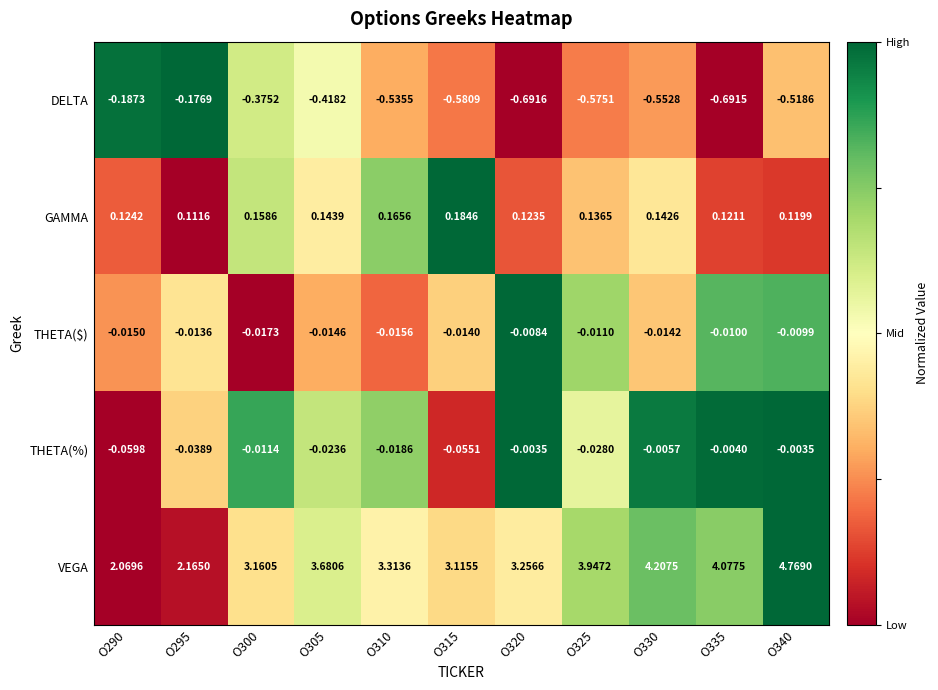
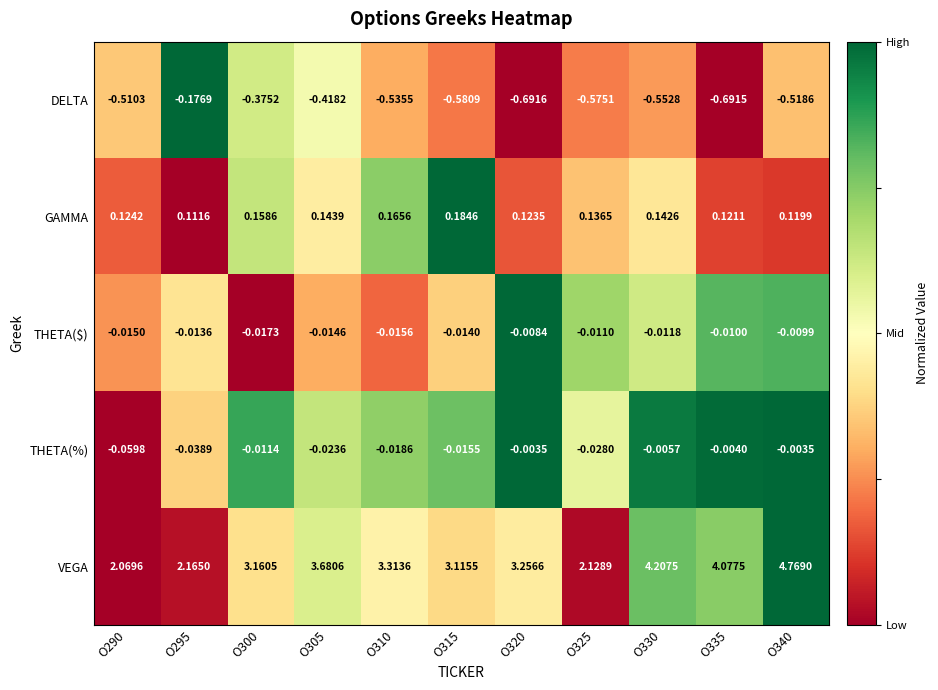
  {
    "DELTA": {
-     "O290": -0.1873,
+     "O290": -0.5103,
      "O295": -0.1769,
      "O300": -0.3752,
      "O305": -0.4182,
      "O310": -0.5355,
      "O315": -0.5809,
      "O320": -0.6916,
      "O325": -0.5751,
      "O330": -0.5528,
      "O335": -0.6915,
      "O340": -0.5186
    },
    "GAMMA": {
      "O290": 0.1242,
      "O295": 0.1116,
      "O300": 0.1586,
      "O305": 0.1439,
      "O310": 0.1656,
      "O315": 0.1846,
      "O320": 0.1235,
      "O325": 0.1365,
      "O330": 0.1426,
      "O335": 0.1211,
      "O340": 0.1199
    },
    "THETA($)": {
      "O290": -0.0150,
      "O295": -0.0136,
      "O300": -0.0173,
      "O305": -0.0146,
      "O310": -0.0156,
      "O315": -0.0140,
      "O320": -0.0084,
      "O325": -0.0110,
-     "O330": -0.0142,
+     "O330": -0.0118,
      "O335": -0.0100,
      "O340": -0.0099
    },
    "THETA(%)": {
      "O290": -0.0598,
      "O295": -0.0389,
      "O300": -0.0114,
      "O305": -0.0236,
      "O310": -0.0186,
-     "O315": -0.0551,
+     "O315": -0.0155,
      "O320": -0.0035,
      "O325": -0.0280,
      "O330": -0.0057,
      "O335": -0.0040,
      "O340": -0.0035
    },
    "VEGA": {
      "O290": 2.0696,
      "O295": 2.1650,
      "O300": 3.1605,
      "O305": 3.6806,
      "O310": 3.3136,
      "O315": 3.1155,
      "O320": 3.2566,
-     "O325": 3.9472,
+     "O325": 2.1289,
      "O330": 4.2075,
      "O335": 4.0775,
      "O340": 4.7690
    }
  }
